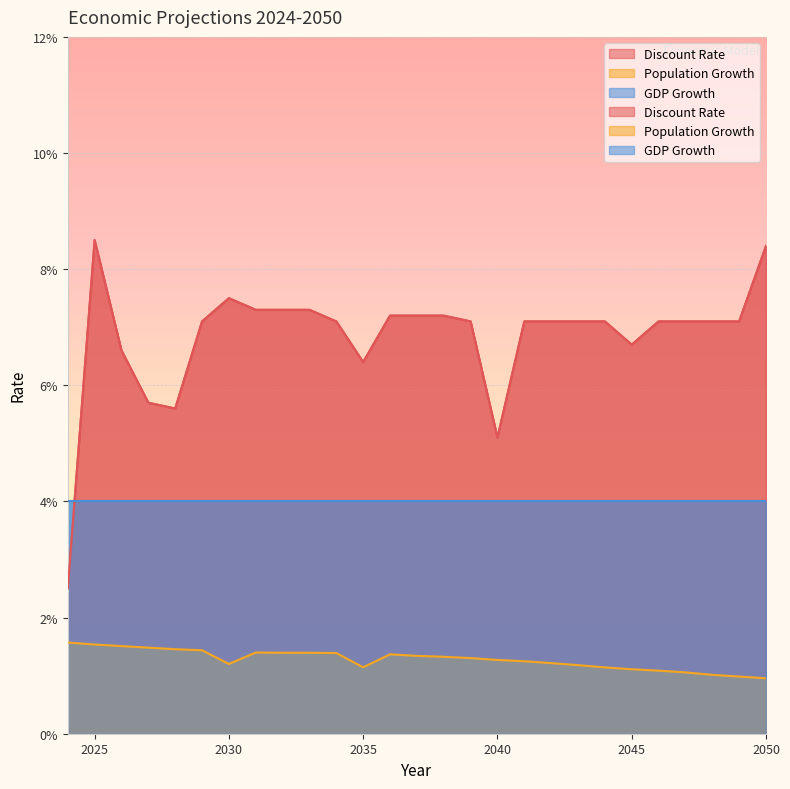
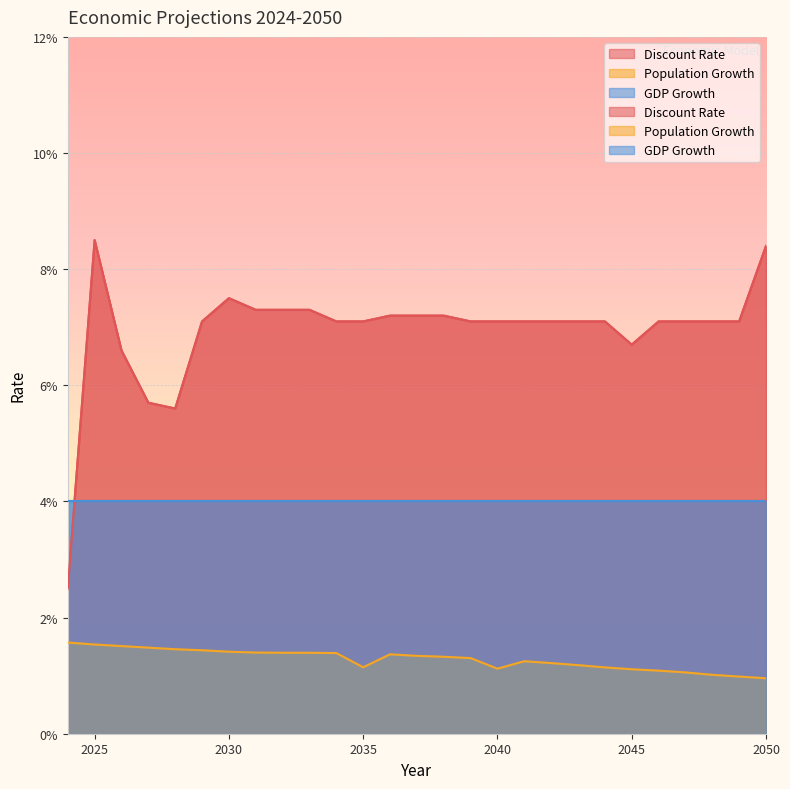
  {
    "Discount Rate": {
      "2025": "8.5%",
      "2030": "7.5%",
-     "2035": "6.4%",
-     "2040": "5.1%",
+     "2035": "7.1%",
+     "2040": "7.1%",
      "2045": "6.7%",
      "2050": "8.4%"
    },
    "Population Growth": {
      "2025": "1.5%",
-     "2030": "1.2%",
+     "2030": "1.4%",
      "2035": "1.1%",
-     "2040": "1.3%",
+     "2040": "1.1%",
      "2045": "1.1%",
      "2050": "1.0%"
    },
    "GDP Growth": {
      "2025": "4.0%",
      "2030": "4.0%",
      "2035": "4.0%",
      "2040": "4.0%",
      "2045": "4.0%",
      "2050": "4.0%"
    }
  }
